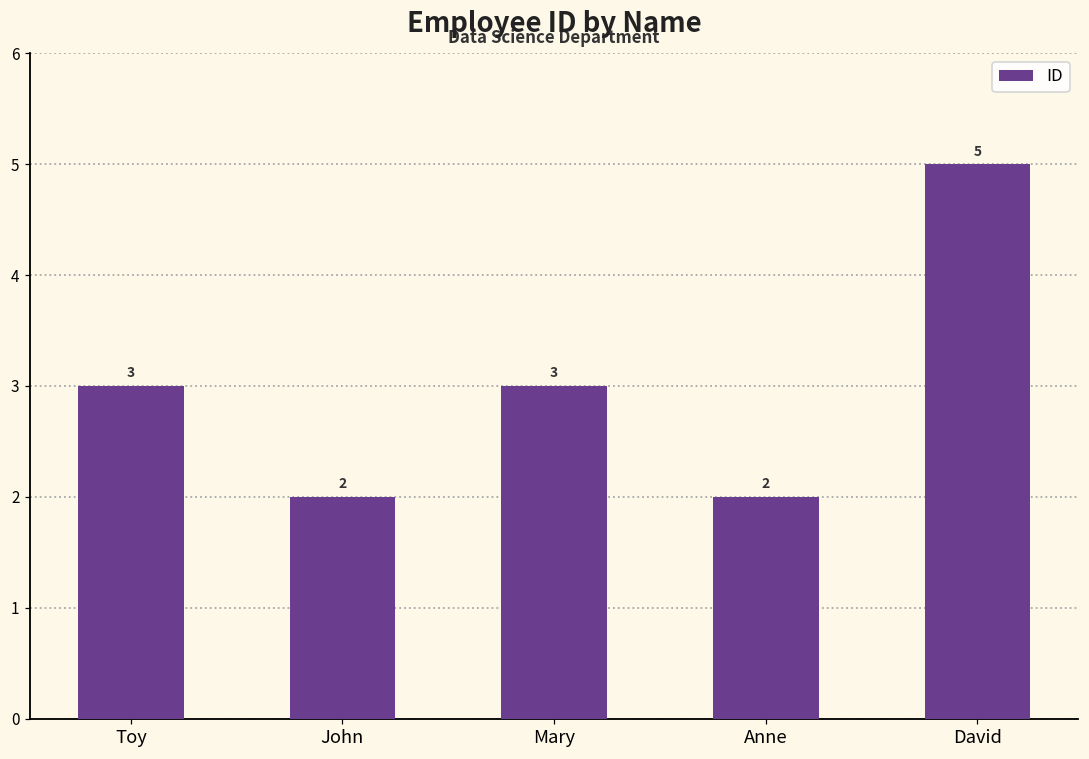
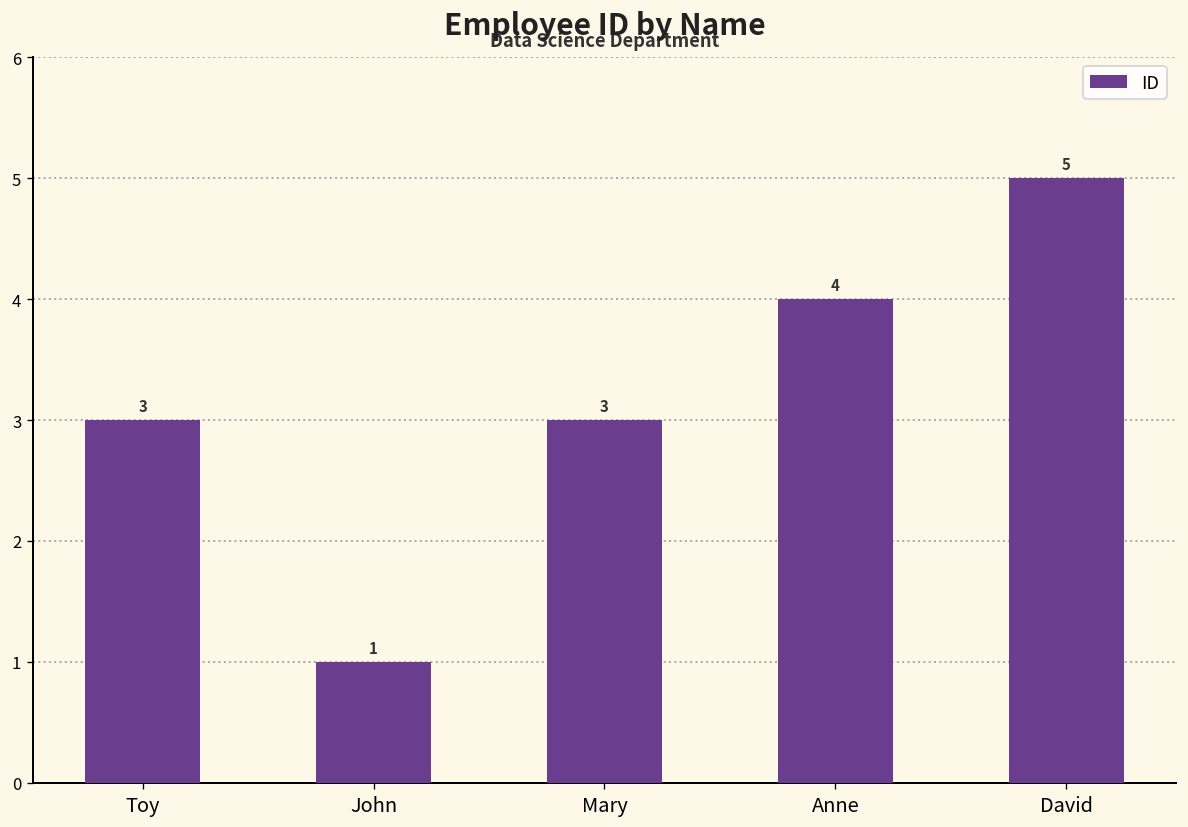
  {
    "Toy": 3,
-   "John": 2,
+   "John": 1,
    "Mary": 3,
-   "Anne": 2,
+   "Anne": 4,
    "David": 5
  }
